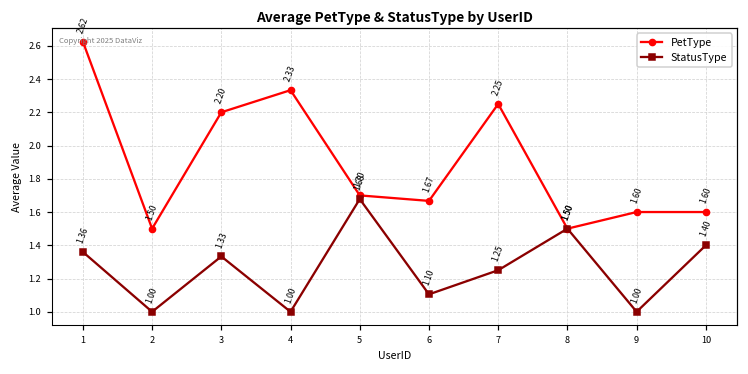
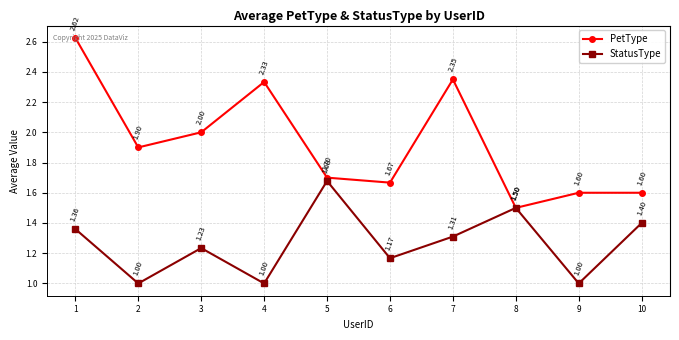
  {
    "PetType": {
      "1": 2.62,
-     "2": 1.50,
-     "3": 2.20,
+     "2": 1.90,
+     "3": 2.00,
      "4": 2.33,
      "6": 1.67,
-     "7": 2.25,
+     "7": 2.35,
      "9": 1.60,
      "10": 1.60
    },
    "StatusType": {
      "1": 1.36,
      "2": 1.00,
-     "3": 1.33,
+     "3": 1.23,
      "4": 1.00,
-     "6": 1.10,
-     "7": 1.25,
+     "6": 1.17,
+     "7": 1.31,
      "9": 1.00,
      "10": 1.40
    }
  }
